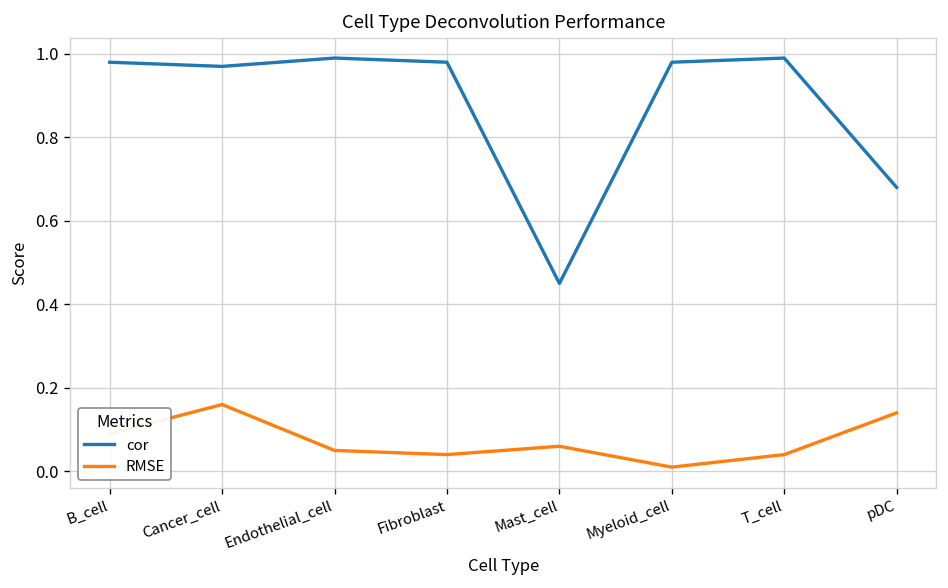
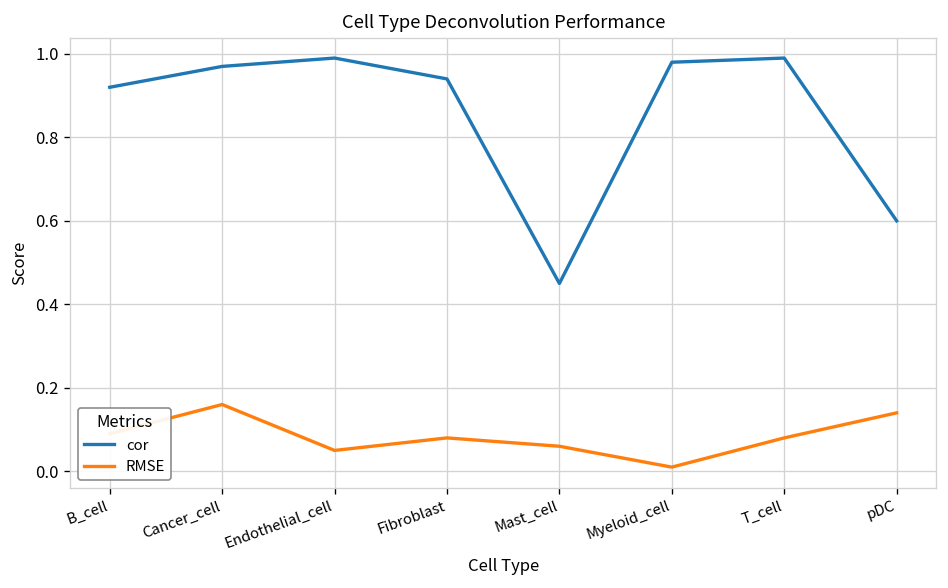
  {
    "cor": {
-     "B_cell": 0.98,
+     "B_cell": 0.92,
      "Cancer_cell": 0.97,
      "Endothelial_cell": 0.99,
-     "Fibroblast": 0.98,
+     "Fibroblast": 0.94,
      "Mast_cell": 0.45,
      "Myeloid_cell": 0.98,
      "T_cell": 0.99,
-     "pDC": 0.68
+     "pDC": 0.60
    },
    "RMSE": {
      "Cancer_cell": 0.16,
      "Endothelial_cell": 0.05,
-     "Fibroblast": 0.04,
+     "Fibroblast": 0.08,
      "Mast_cell": 0.06,
      "Myeloid_cell": 0.01,
-     "T_cell": 0.04,
+     "T_cell": 0.08,
      "pDC": 0.14
    }
  }
